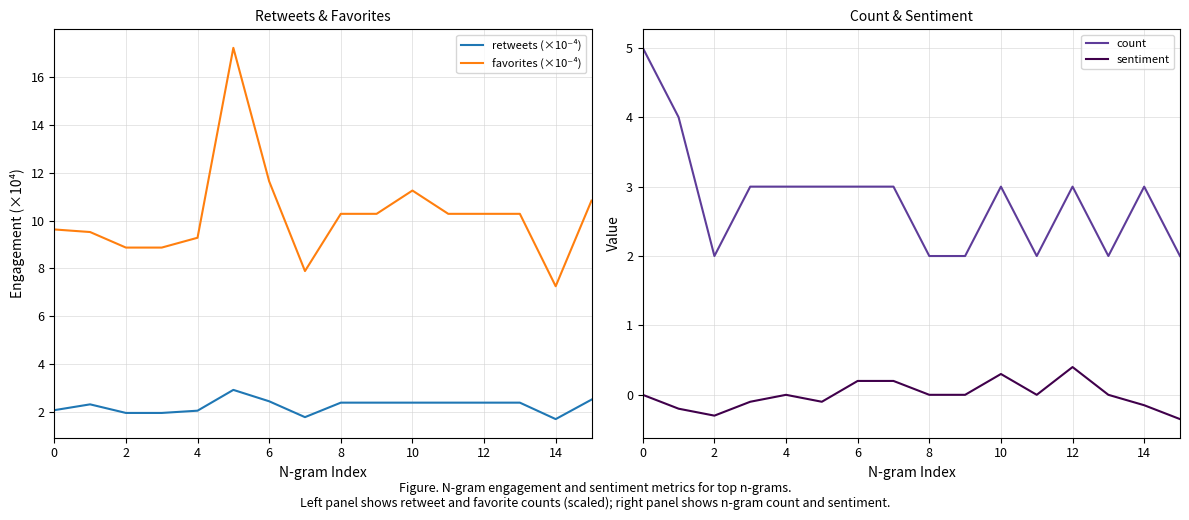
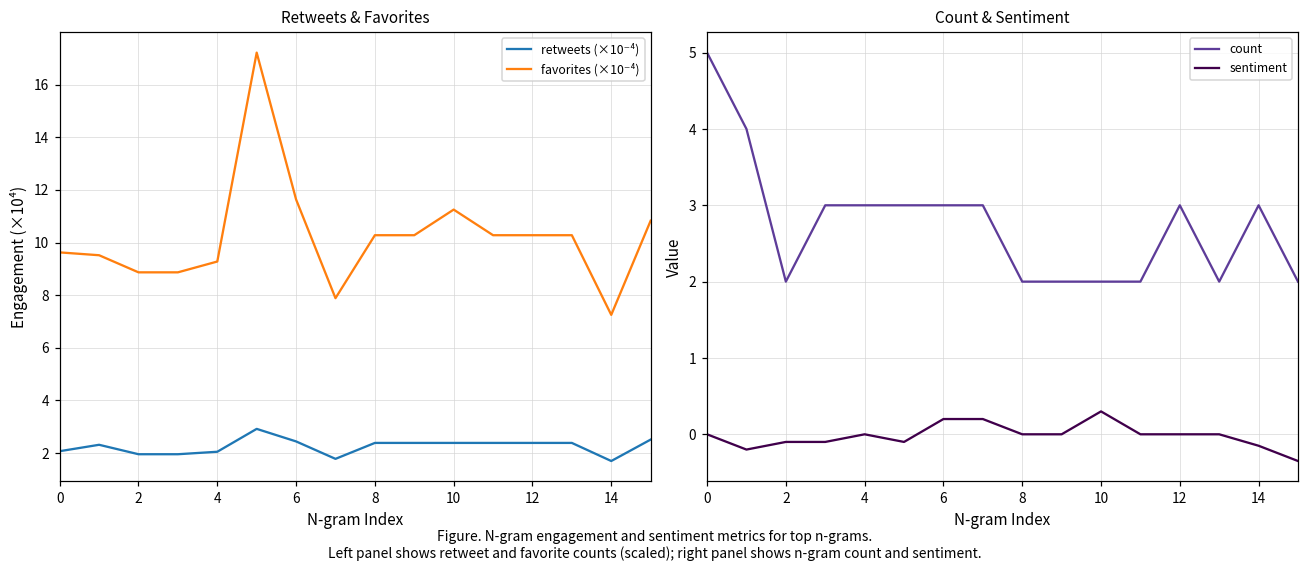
  {
    "Retweets & Favorites": {
      "retweets (×10⁻⁴)": {
        "0": 2.1,
        "2": 2.0,
        "4": 2.1,
        "6": 2.4,
        "8": 2.4,
        "10": 2.4,
        "12": 2.4,
        "14": 1.7
      },
      "favorites (×10⁻⁴)": {
        "0": 9.6,
        "2": 8.9,
        "4": 9.3,
        "6": 11.6,
        "8": 10.3,
        "10": 11.3,
        "12": 10.3,
        "14": 7.3
      }
    },
    "Count & Sentiment": {
      "count": {
        "0": 5,
        "2": 2,
        "4": 3,
        "6": 3,
        "8": 2,
-       "10": 3,
+       "10": 2,
        "12": 3,
        "14": 3
      },
      "sentiment": {
        "0": 0.0,
-       "2": -0.3,
+       "2": -0.1,
        "4": 0.0,
        "6": 0.2,
        "8": 0.0,
        "10": 0.3,
-       "12": 0.4,
+       "12": 0.0,
        "14": -0.2
      }
    }
  }
